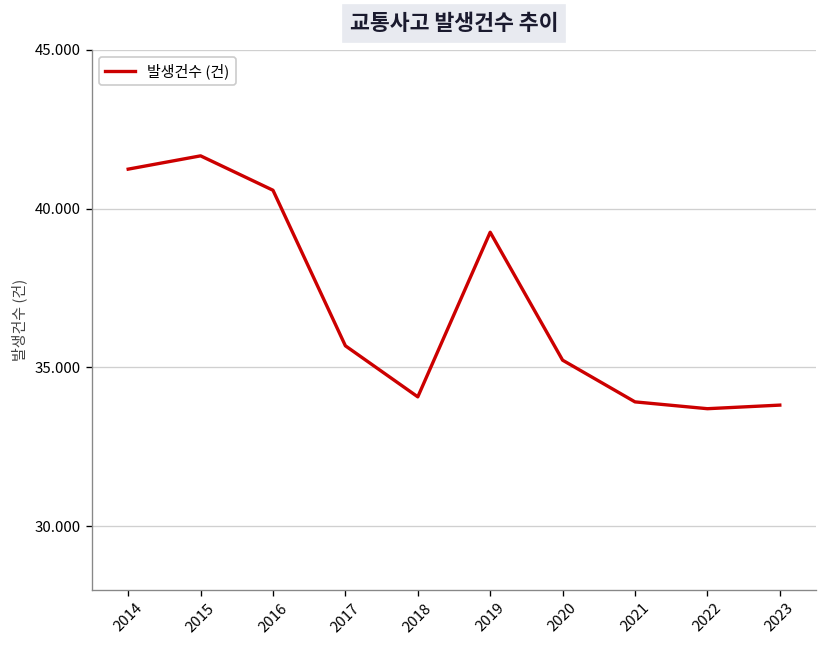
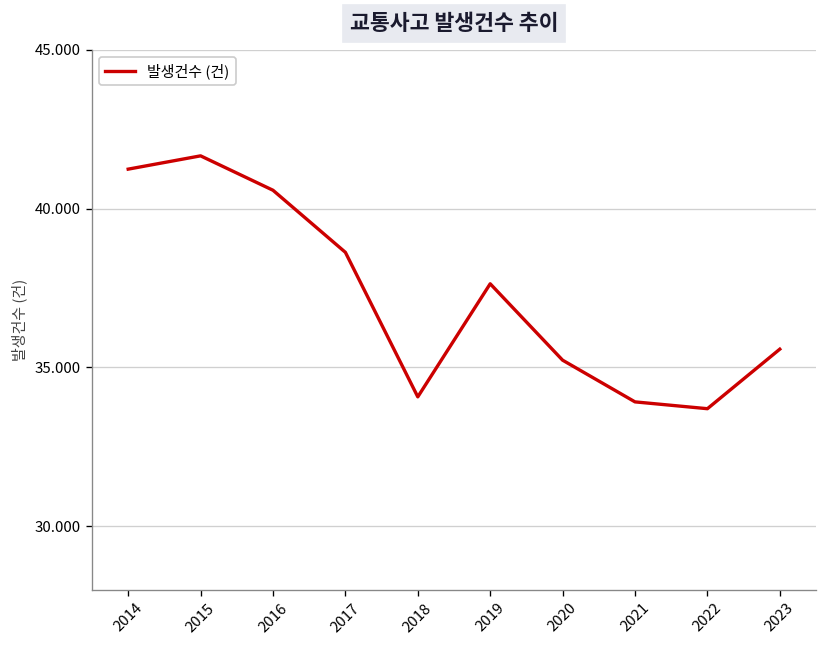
  {
    "2014": 41.2,
    "2015": 41.7,
    "2016": 40.6,
-   "2017": 35.7,
+   "2017": 38.6,
    "2018": 34.1,
-   "2019": 39.3,
+   "2019": 37.6,
    "2020": 35.2,
    "2021": 33.9,
    "2022": 33.7,
-   "2023": 33.8
+   "2023": 35.6
  }
